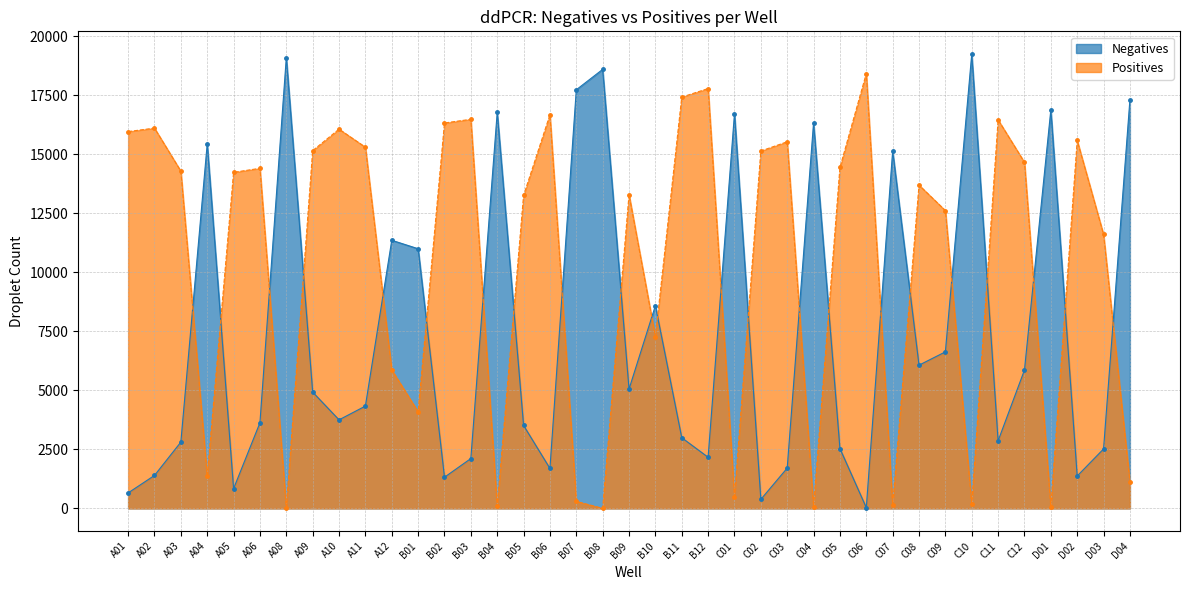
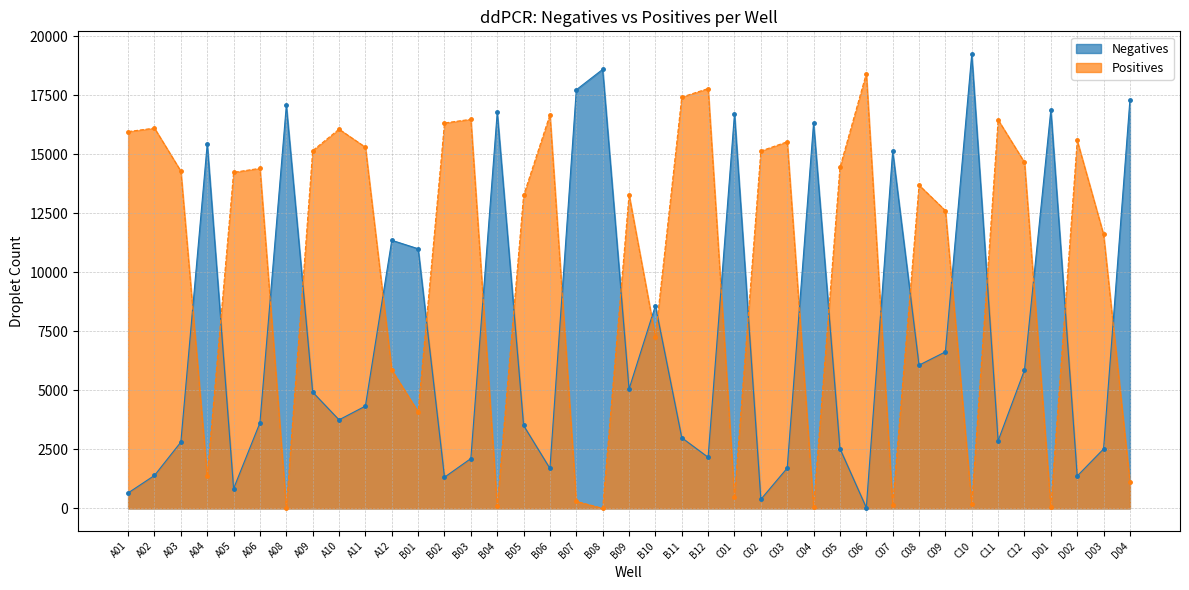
  {
    "Negatives": {
      "A01": 700,
      "A02": 1400,
      "A03": 2800,
      "A04": 15400,
      "A05": 800,
      "A06": 3600,
-     "A08": 19100,
+     "A08": 17100,
      "A09": 4900,
      "A10": 3800,
      "A11": 4300,
      "A12": 11400,
      "B01": 11000,
      "B02": 1300,
      "B03": 2100,
      "B04": 16800,
      "B05": 3500,
      "B06": 1700,
      "B07": 17700,
      "B08": 18600,
      "B09": 5100,
      "B10": 8600,
      "B11": 3000,
      "B12": 2200,
      "C01": 16700,
      "C02": 400,
      "C03": 1700,
      "C04": 16300,
      "C05": 2500,
      "C06": 0,
      "C07": 15100,
      "C08": 6100,
      "C09": 6600,
      "C10": 19300,
      "C11": 2900,
      "C12": 5900,
      "D01": 16900,
      "D02": 1400,
      "D03": 2500,
      "D04": 17300
    },
    "Positives": {
      "A01": 16000,
      "A02": 16100,
      "A03": 14300,
      "A04": 1400,
      "A05": 14200,
      "A06": 14400,
      "A08": 0,
      "A09": 15200,
      "A10": 16100,
      "A11": 15300,
      "A12": 5900,
      "B01": 4100,
      "B02": 16300,
      "B03": 16500,
      "B04": 100,
      "B05": 13300,
      "B06": 16700,
      "B07": 300,
      "B08": 0,
      "B09": 13300,
      "B10": 7300,
      "B11": 17400,
      "B12": 17800,
      "C01": 500,
      "C02": 15100,
      "C03": 15500,
      "C04": 100,
      "C05": 14400,
      "C06": 18400,
      "C07": 100,
      "C08": 13700,
      "C09": 12600,
      "C10": 200,
      "C11": 16500,
      "C12": 14700,
      "D01": 100,
      "D02": 15600,
      "D03": 11600,
      "D04": 1100
    }
  }
